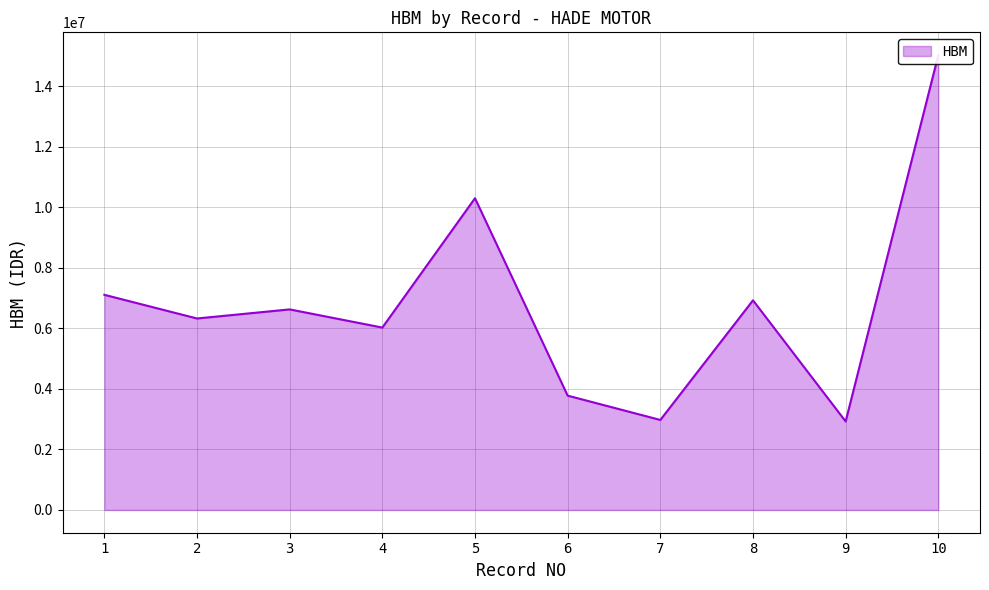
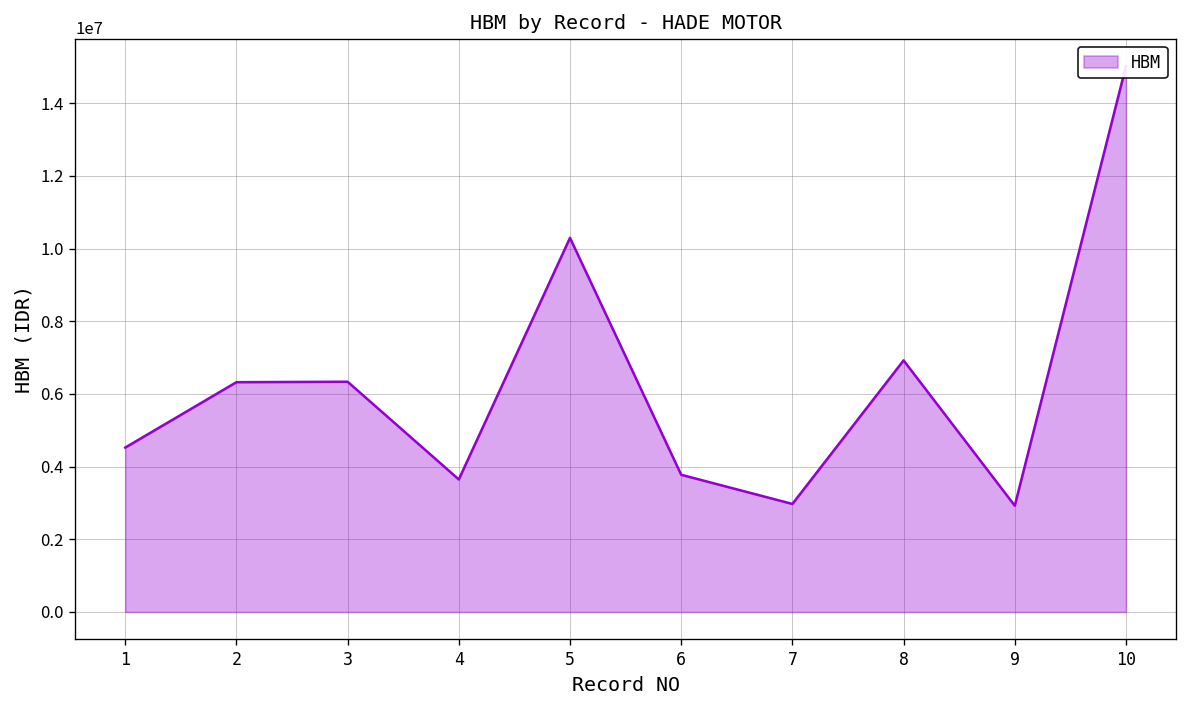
  {
-   "1": 7100000,
+   "1": 4500000,
    "2": 6300000,
-   "3": 6600000,
-   "4": 6000000,
+   "3": 6300000,
+   "4": 3600000,
    "5": 10300000,
    "6": 3800000,
    "7": 3000000,
    "8": 6900000,
    "9": 2900000
  }
